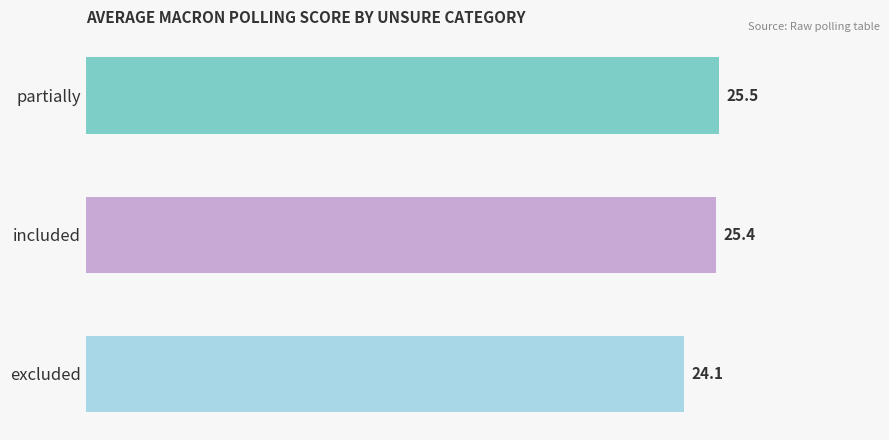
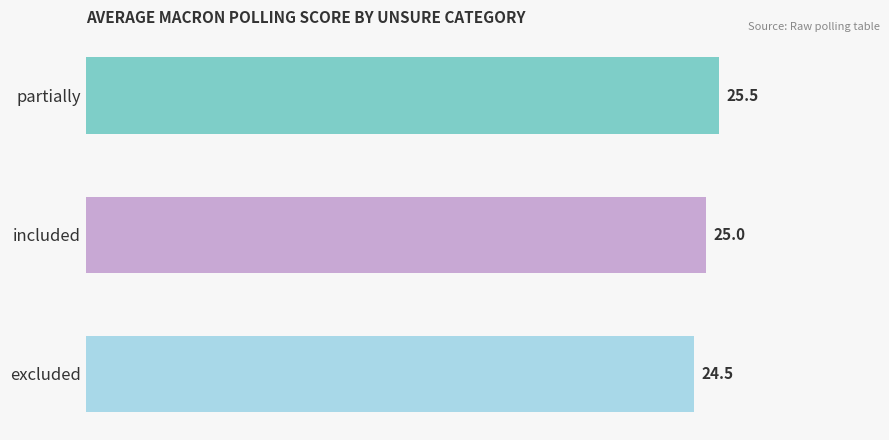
  {
    "partially": 25.5,
-   "included": 25.4,
-   "excluded": 24.1
+   "included": 25.0,
+   "excluded": 24.5
  }
